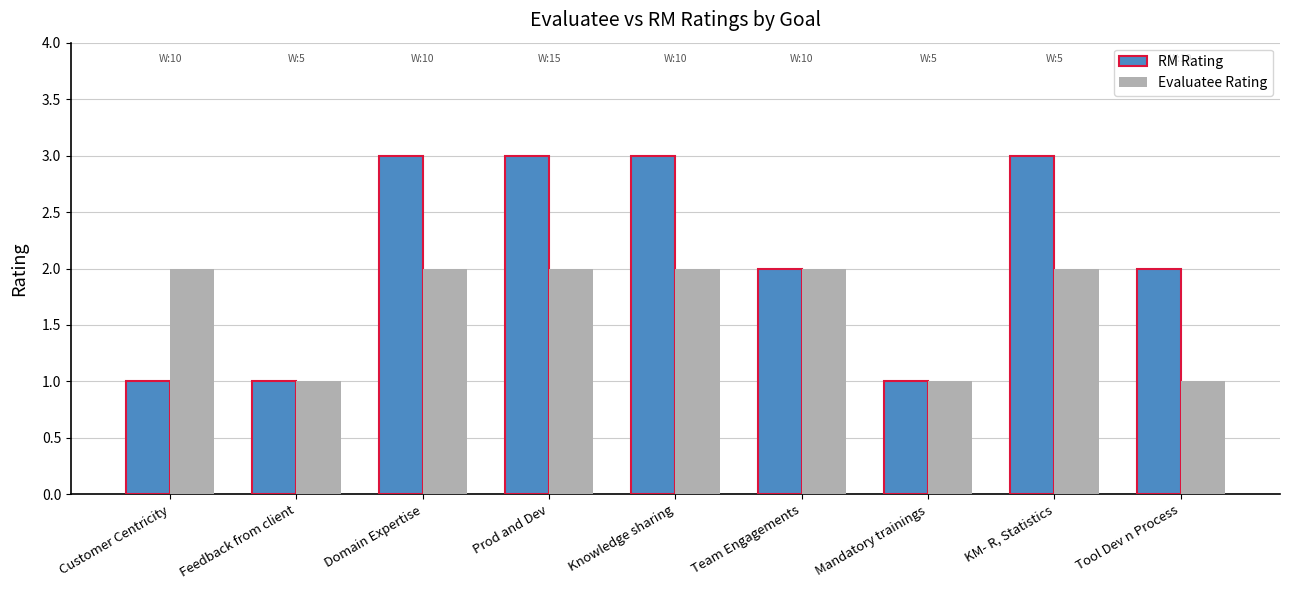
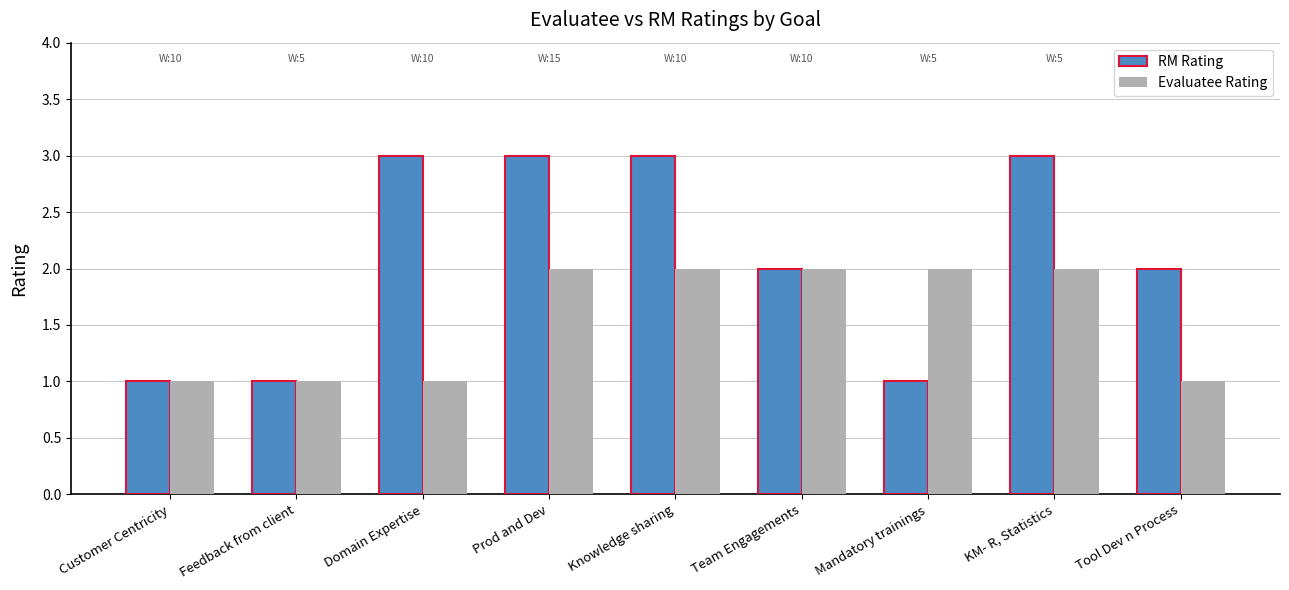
  {
    "RM Rating": {
      "Customer Centricity": 1,
      "Feedback from client": 1,
      "Domain Expertise": 3,
      "Prod and Dev": 3,
      "Knowledge sharing": 3,
      "Team Engagements": 2,
      "Mandatory trainings": 1,
      "KM- R, Statistics": 3,
      "Tool Dev n Process": 2
    },
    "Evaluatee Rating": {
-     "Customer Centricity": 2,
+     "Customer Centricity": 1,
      "Feedback from client": 1,
-     "Domain Expertise": 2,
+     "Domain Expertise": 1,
      "Prod and Dev": 2,
      "Knowledge sharing": 2,
      "Team Engagements": 2,
-     "Mandatory trainings": 1,
+     "Mandatory trainings": 2,
      "KM- R, Statistics": 2,
      "Tool Dev n Process": 1
    }
  }
